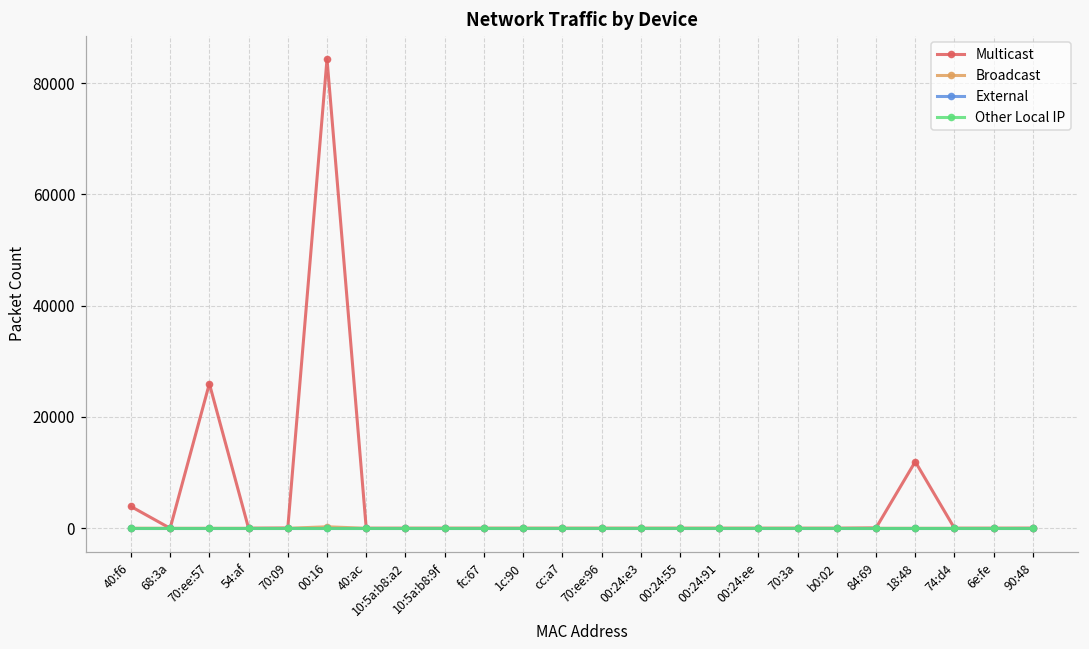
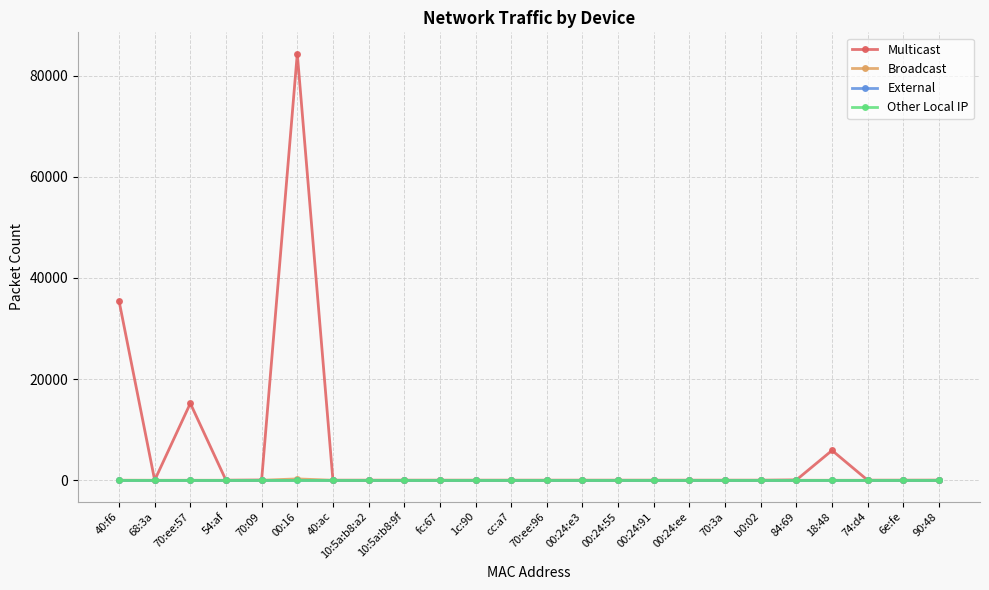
  {
    "Multicast": {
-     "40:f6": 4000,
-     "70:ee:57": 26000,
+     "40:f6": 35000,
+     "70:ee:57": 15000,
      "00:16": 84000,
-     "18:48": 12000
+     "18:48": 6000
    }
  }
